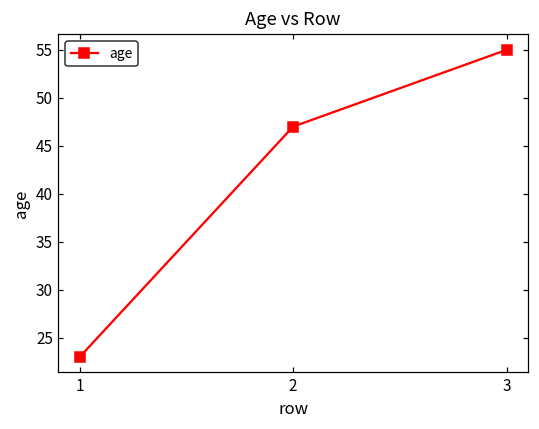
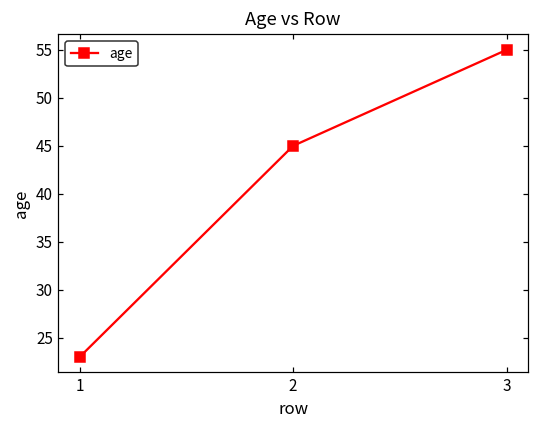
  {
    "1": 23,
-   "2": 47,
+   "2": 45,
    "3": 55
  }
